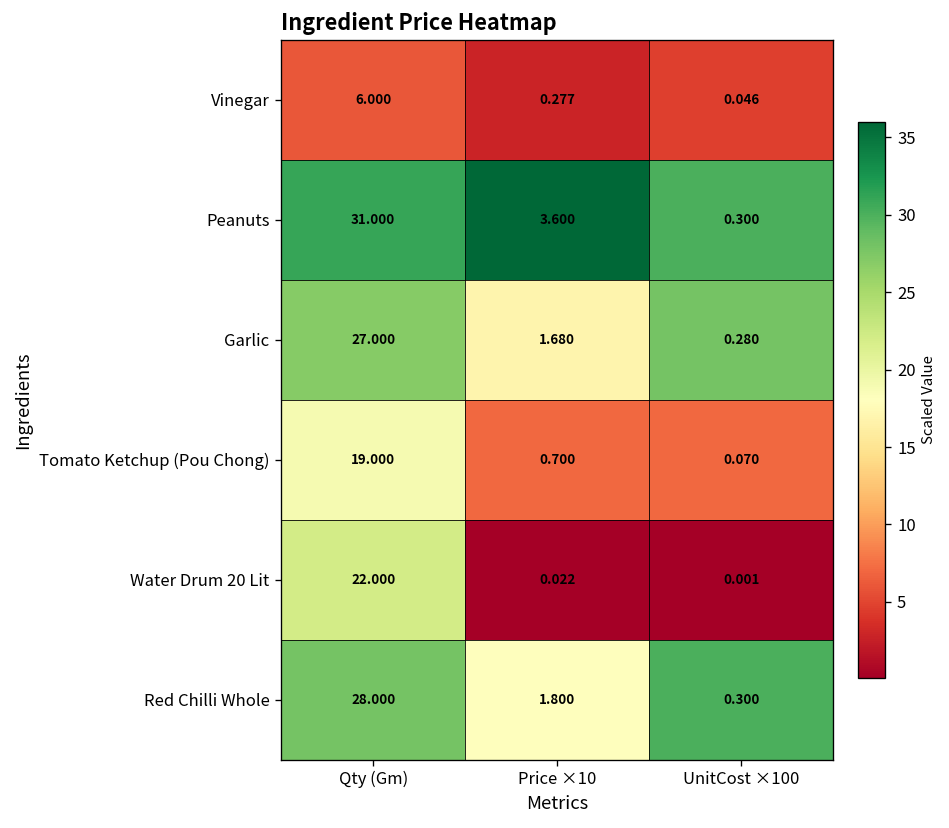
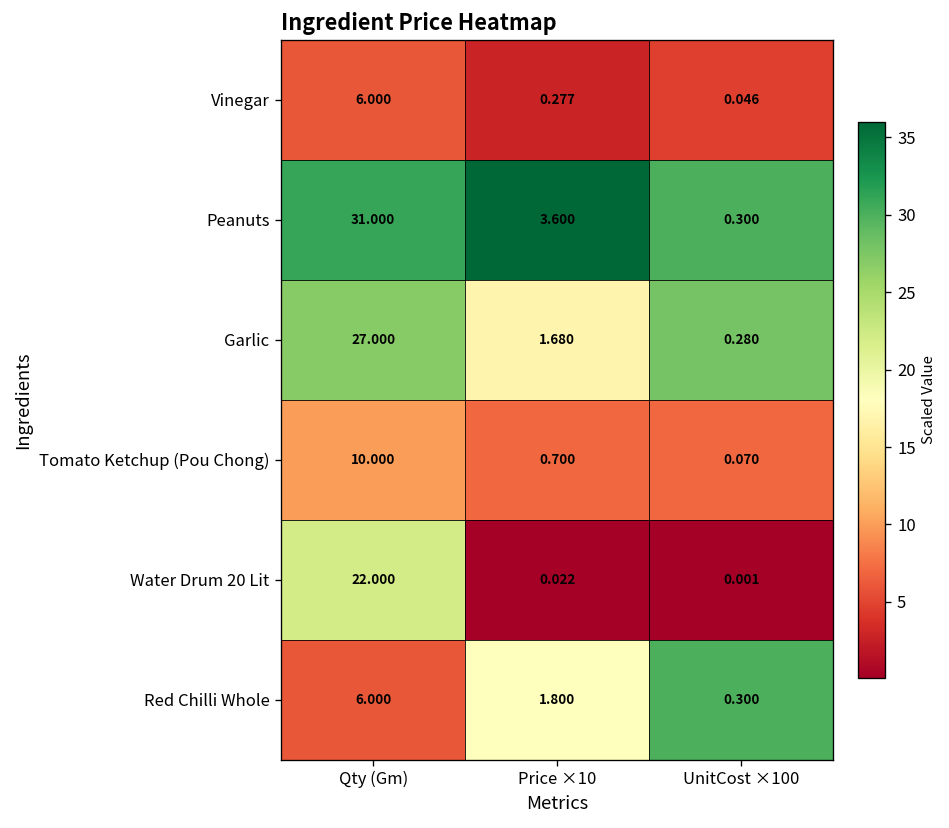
  {
    "Vinegar": {
      "Qty (Gm)": 6.000,
      "Price ×10": 0.277,
      "UnitCost ×100": 0.046
    },
    "Peanuts": {
      "Qty (Gm)": 31.000,
      "Price ×10": 3.600,
      "UnitCost ×100": 0.300
    },
    "Garlic": {
      "Qty (Gm)": 27.000,
      "Price ×10": 1.680,
      "UnitCost ×100": 0.280
    },
    "Tomato Ketchup (Pou Chong)": {
-     "Qty (Gm)": 19.000,
+     "Qty (Gm)": 10.000,
      "Price ×10": 0.700,
      "UnitCost ×100": 0.070
    },
    "Water Drum 20 Lit": {
      "Qty (Gm)": 22.000,
      "Price ×10": 0.022,
      "UnitCost ×100": 0.001
    },
    "Red Chilli Whole": {
-     "Qty (Gm)": 28.000,
+     "Qty (Gm)": 6.000,
      "Price ×10": 1.800,
      "UnitCost ×100": 0.300
    }
  }
